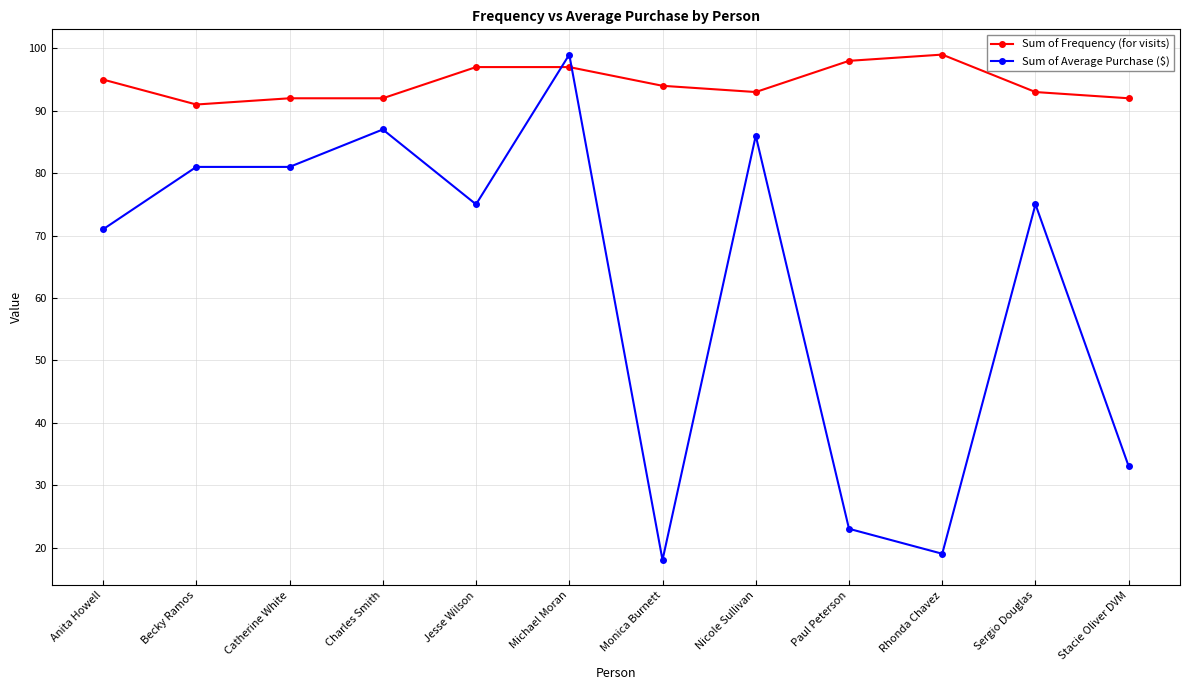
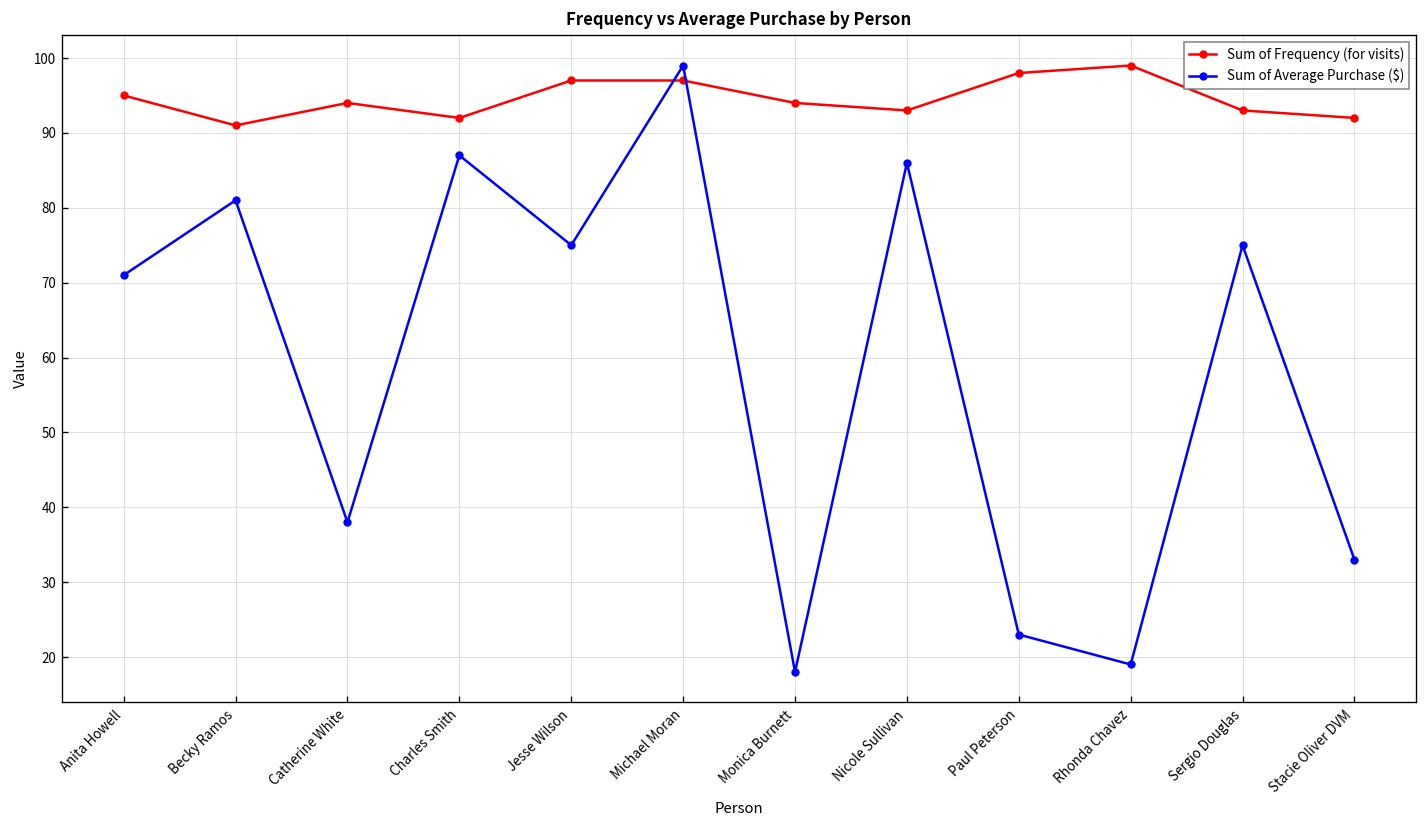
  {
    "Sum of Frequency (for visits)": {
      "Anita Howell": 95,
      "Becky Ramos": 91,
-     "Catherine White": 92,
+     "Catherine White": 94,
      "Charles Smith": 92,
      "Jesse Wilson": 97,
      "Michael Moran": 97,
      "Monica Burnett": 94,
      "Nicole Sullivan": 93,
      "Paul Peterson": 98,
      "Rhonda Chavez": 99,
      "Sergio Douglas": 93,
      "Stacie Oliver DVM": 92
    },
    "Sum of Average Purchase ($)": {
      "Anita Howell": 71,
      "Becky Ramos": 81,
-     "Catherine White": 81,
+     "Catherine White": 38,
      "Charles Smith": 87,
      "Jesse Wilson": 75,
      "Michael Moran": 99,
      "Monica Burnett": 18,
      "Nicole Sullivan": 86,
      "Paul Peterson": 23,
      "Rhonda Chavez": 19,
      "Sergio Douglas": 75,
      "Stacie Oliver DVM": 33
    }
  }
